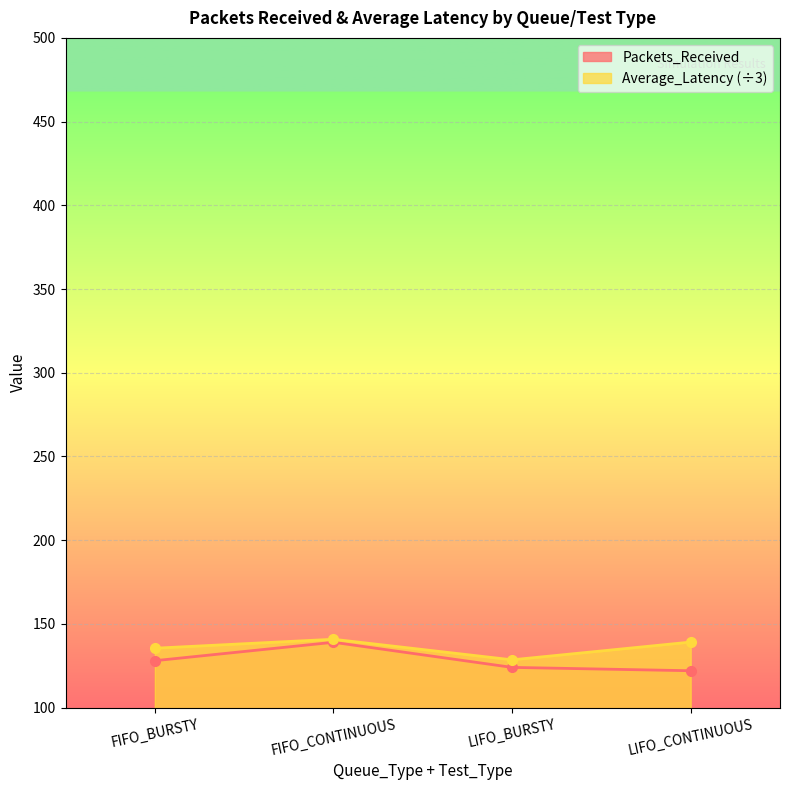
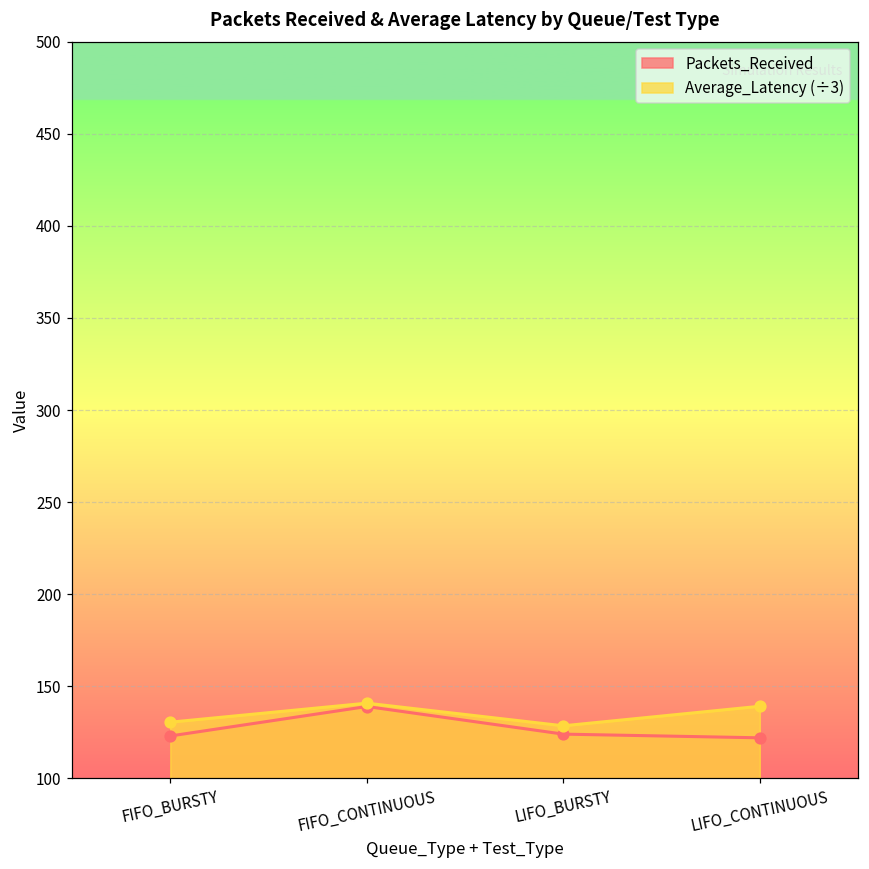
  {
    "Packets_Received": {
-     "FIFO_BURSTY": 128,
+     "FIFO_BURSTY": 123,
      "FIFO_CONTINUOUS": 139,
      "LIFO_BURSTY": 124,
      "LIFO_CONTINUOUS": 122
    },
    "Average_Latency (÷3)": {
-     "FIFO_BURSTY": 135,
+     "FIFO_BURSTY": 130,
      "FIFO_CONTINUOUS": 141,
      "LIFO_BURSTY": 129,
      "LIFO_CONTINUOUS": 139
    }
  }
